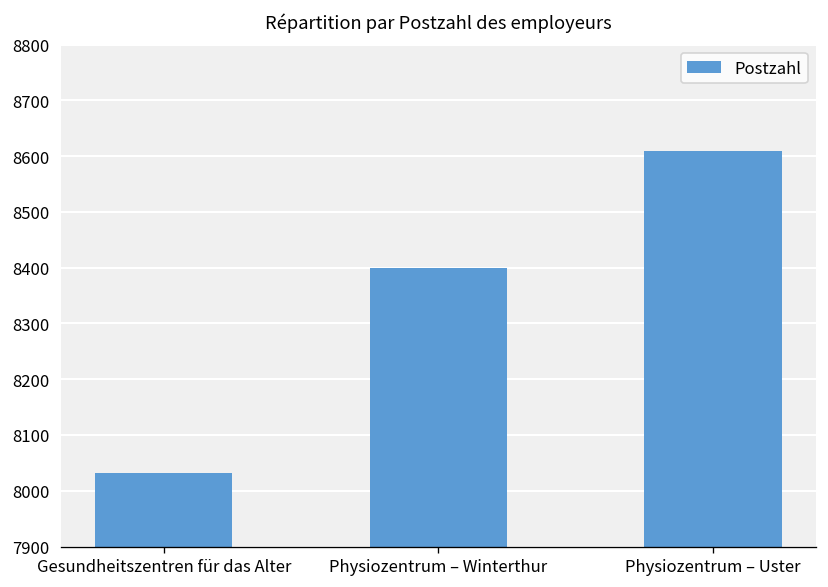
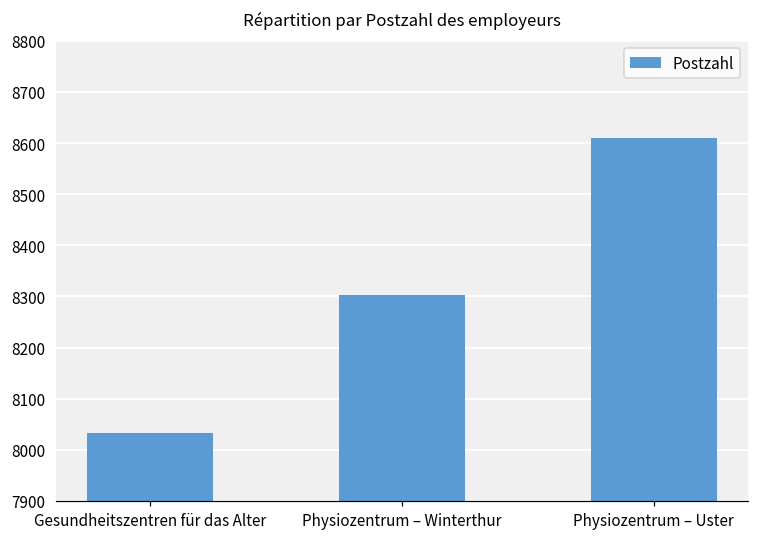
  {
    "Gesundheitszentren für das Alter": 8030,
-   "Physiozentrum – Winterthur": 8400,
+   "Physiozentrum – Winterthur": 8300,
    "Physiozentrum – Uster": 8610
  }
